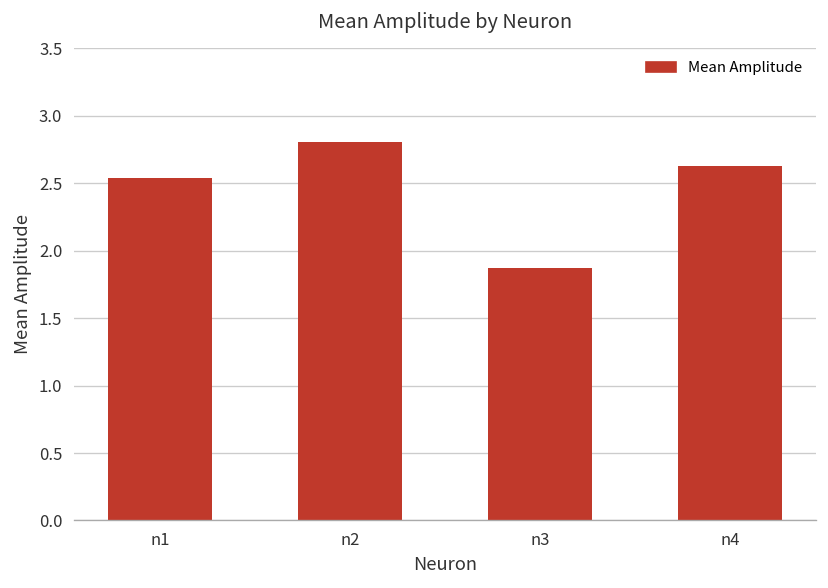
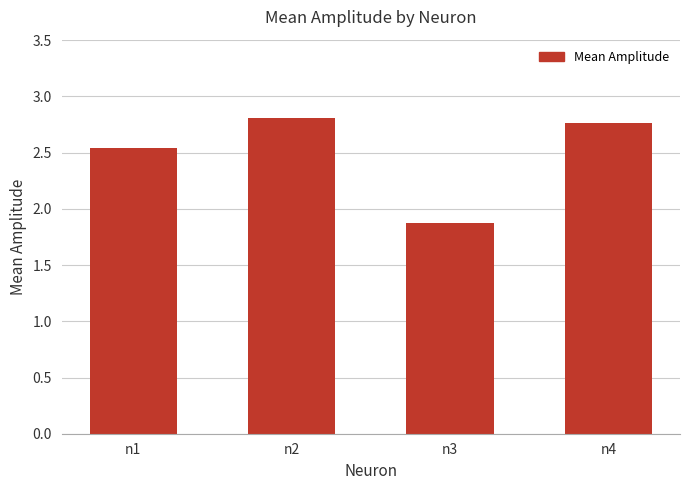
  {
    "n1": 2.54,
    "n2": 2.80,
    "n3": 1.88,
-   "n4": 2.63
+   "n4": 2.76
  }
